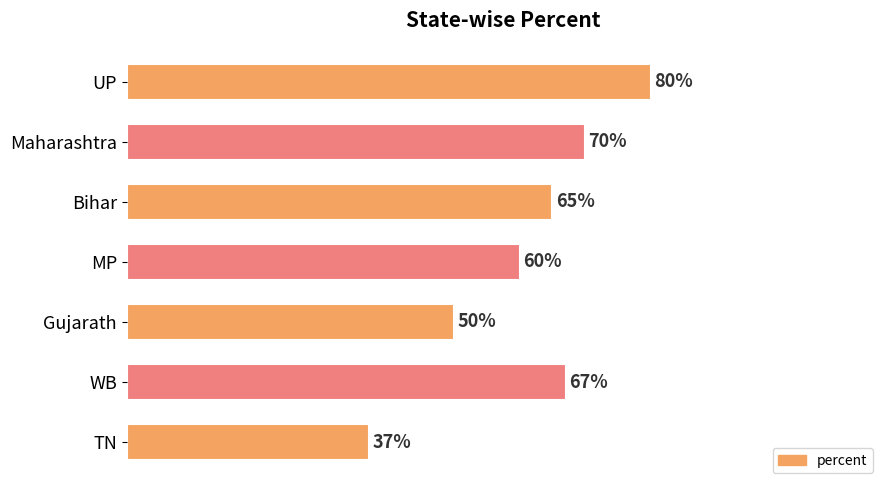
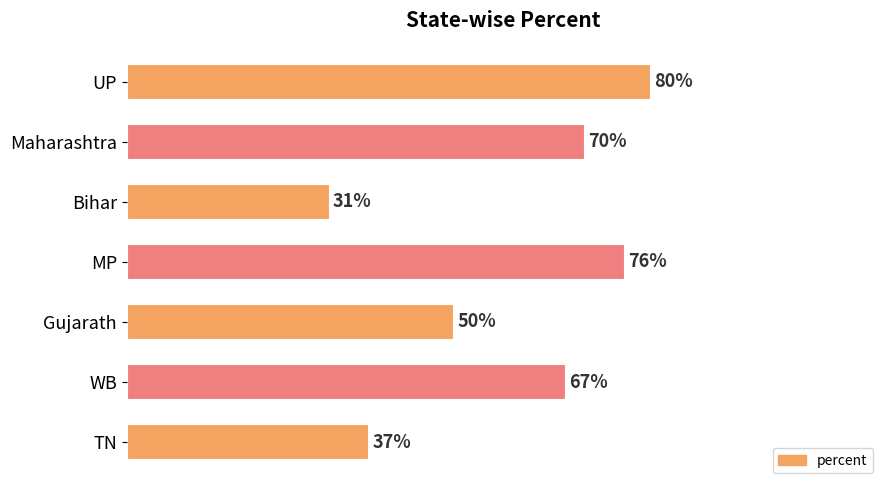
  {
    "UP": "80%",
    "Maharashtra": "70%",
-   "Bihar": "65%",
-   "MP": "60%",
+   "Bihar": "31%",
+   "MP": "76%",
    "Gujarath": "50%",
    "WB": "67%",
    "TN": "37%"
  }
